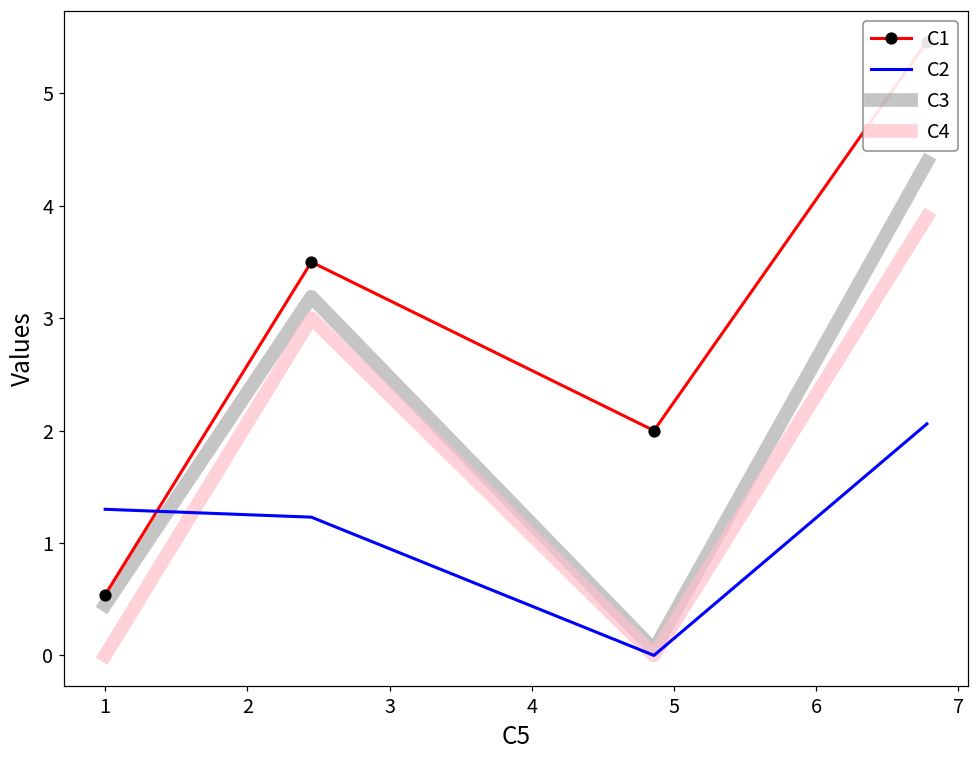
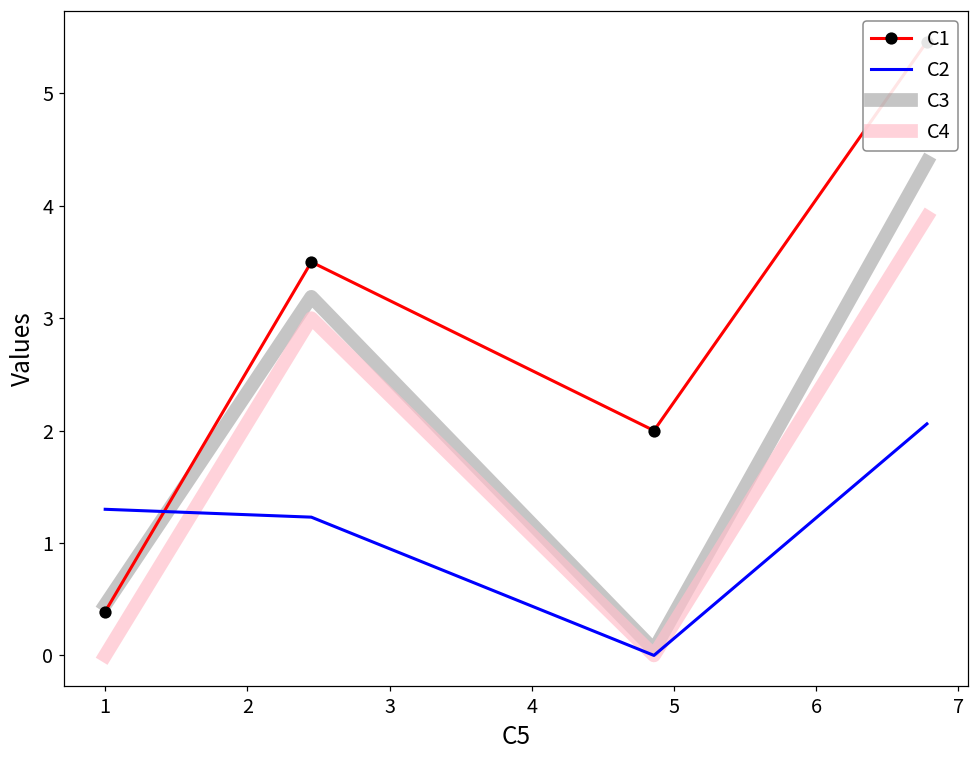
  {
    "C1": {
-     "1": 0.54
+     "1": 0.39
    },
    "C2": {
      "1": 1.30
    },
    "C3": {
      "1": 0.45
    },
    "C4": {
      "1": 0.00
    }
  }
